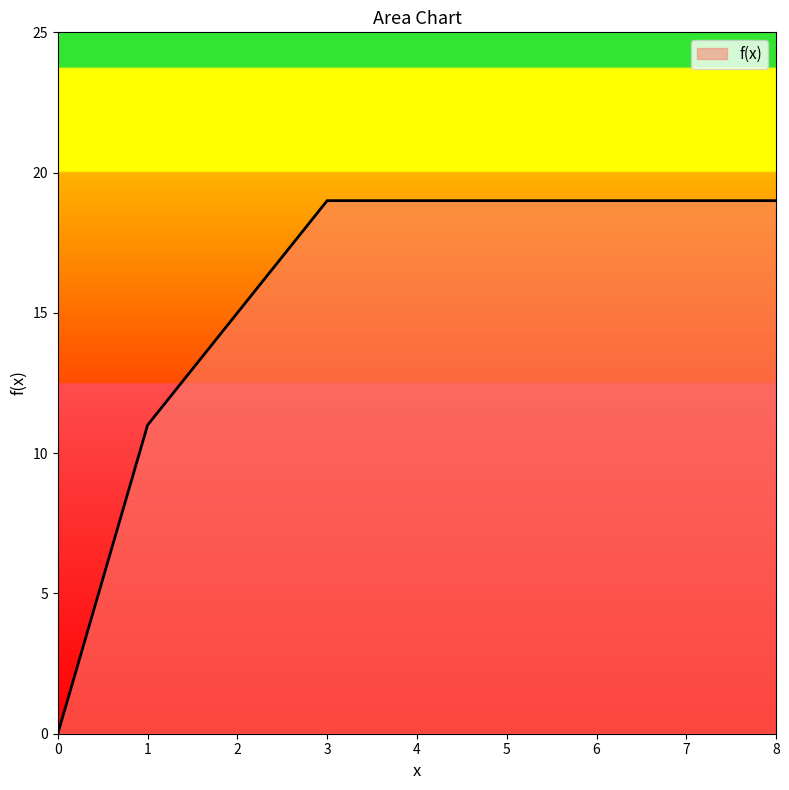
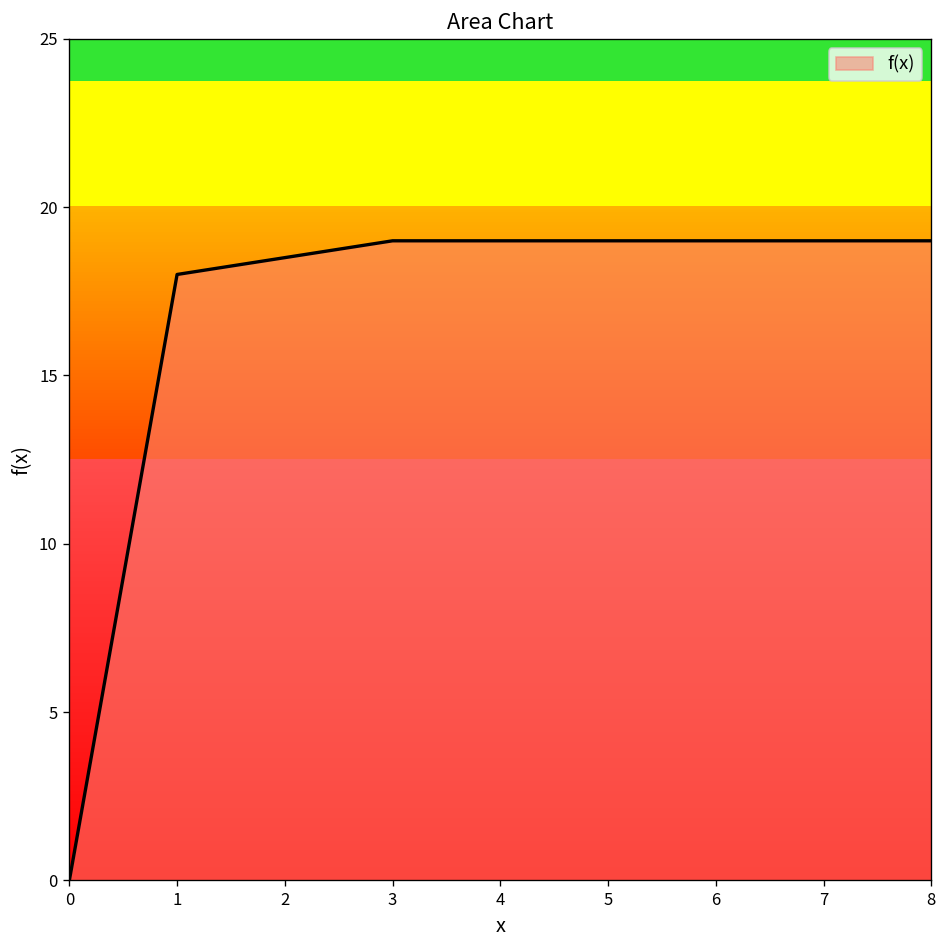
  {
    "0": 0,
-   "1": 11,
+   "1": 18,
    "3": 19,
    "8": 19
  }
